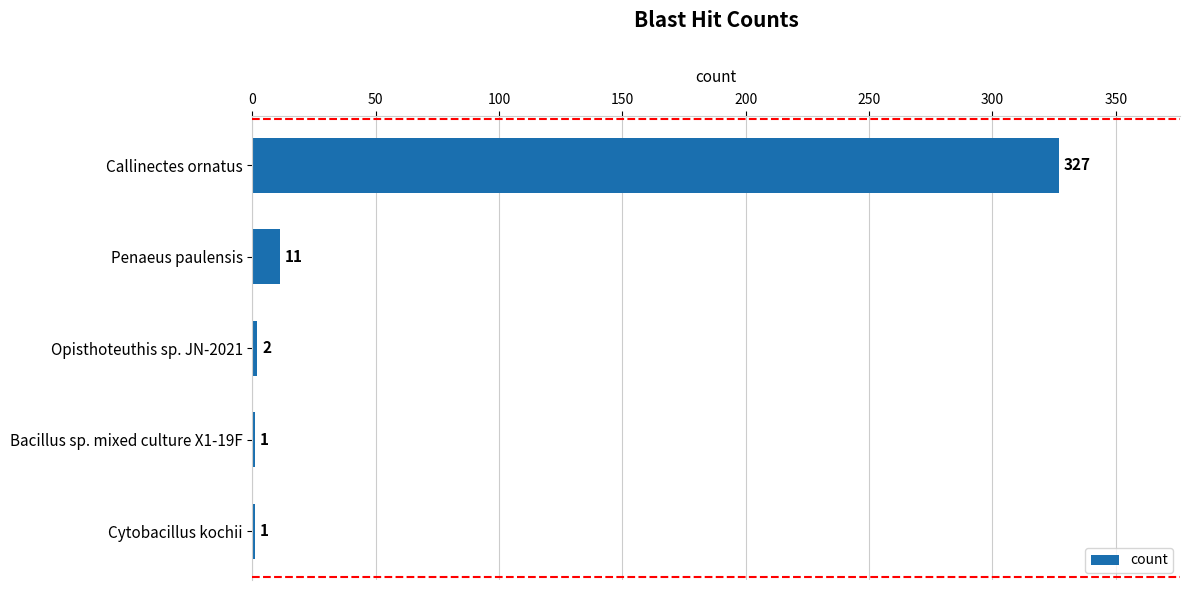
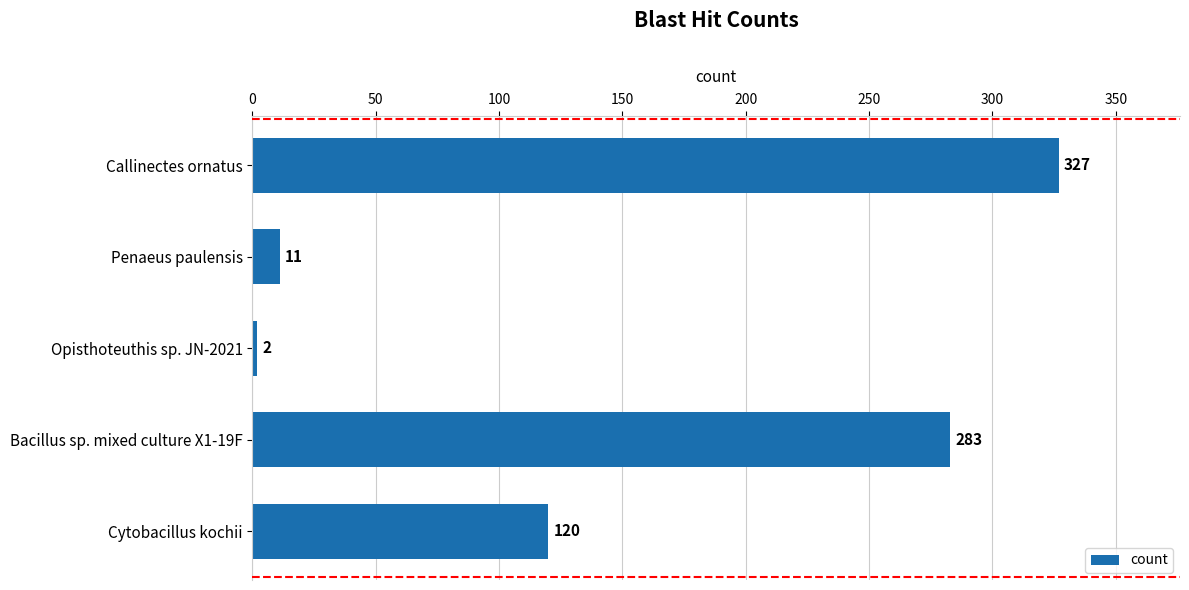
  {
    "Callinectes ornatus": 327,
    "Penaeus paulensis": 11,
    "Opisthoteuthis sp. JN-2021": 2,
-   "Bacillus sp. mixed culture X1-19F": 1,
-   "Cytobacillus kochii": 1
+   "Bacillus sp. mixed culture X1-19F": 283,
+   "Cytobacillus kochii": 120
  }
